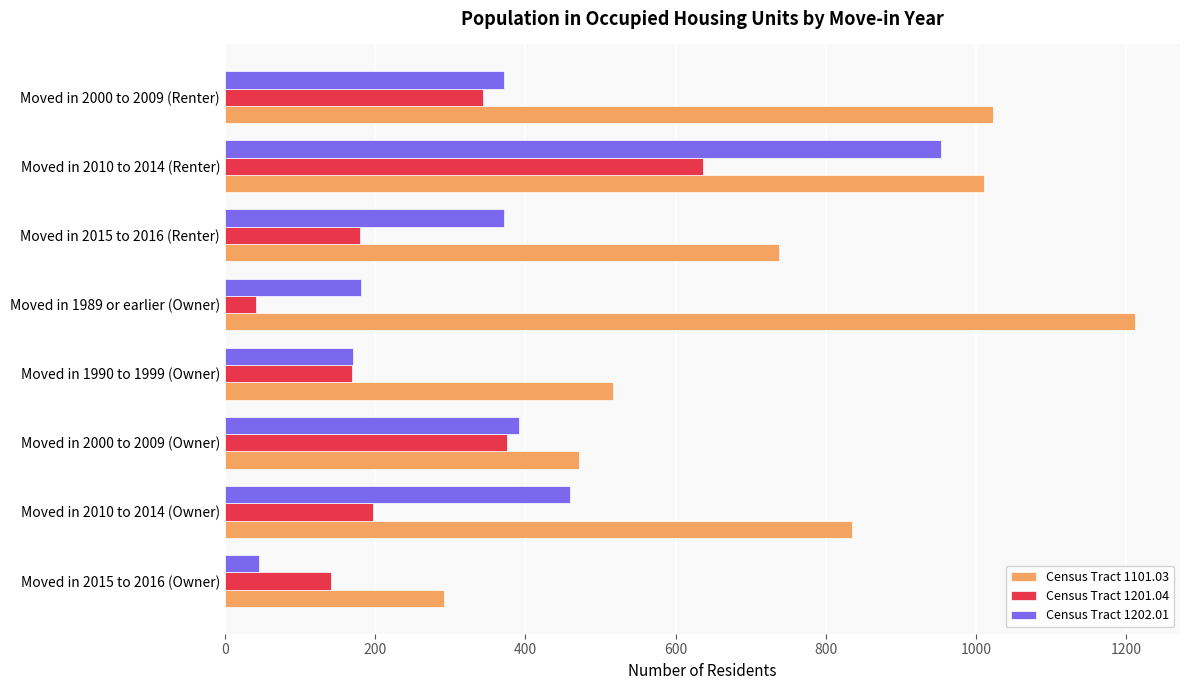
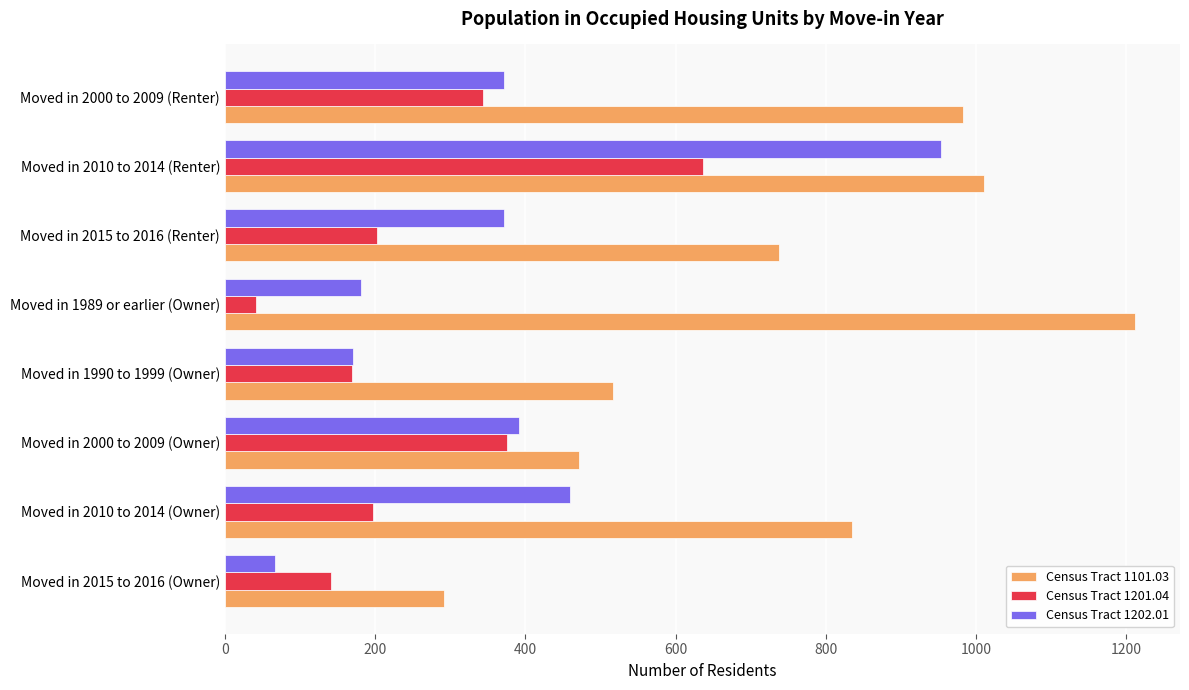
  {
    "Census Tract 1101.03": {
-     "Moved in 2000 to 2009 (Renter)": 1020,
+     "Moved in 2000 to 2009 (Renter)": 980,
      "Moved in 2010 to 2014 (Renter)": 1010,
      "Moved in 2015 to 2016 (Renter)": 740,
      "Moved in 1989 or earlier (Owner)": 1210,
      "Moved in 1990 to 1999 (Owner)": 520,
      "Moved in 2000 to 2009 (Owner)": 470,
      "Moved in 2010 to 2014 (Owner)": 840,
      "Moved in 2015 to 2016 (Owner)": 290
    },
    "Census Tract 1201.04": {
      "Moved in 2000 to 2009 (Renter)": 340,
      "Moved in 2010 to 2014 (Renter)": 640,
-     "Moved in 2015 to 2016 (Renter)": 180,
+     "Moved in 2015 to 2016 (Renter)": 200,
      "Moved in 1989 or earlier (Owner)": 40,
      "Moved in 1990 to 1999 (Owner)": 170,
      "Moved in 2000 to 2009 (Owner)": 380,
      "Moved in 2010 to 2014 (Owner)": 200,
      "Moved in 2015 to 2016 (Owner)": 140
    },
    "Census Tract 1202.01": {
      "Moved in 2000 to 2009 (Renter)": 370,
      "Moved in 2010 to 2014 (Renter)": 950,
      "Moved in 2015 to 2016 (Renter)": 370,
      "Moved in 1989 or earlier (Owner)": 180,
      "Moved in 1990 to 1999 (Owner)": 170,
      "Moved in 2000 to 2009 (Owner)": 390,
      "Moved in 2010 to 2014 (Owner)": 460,
-     "Moved in 2015 to 2016 (Owner)": 50
+     "Moved in 2015 to 2016 (Owner)": 70
    }
  }
